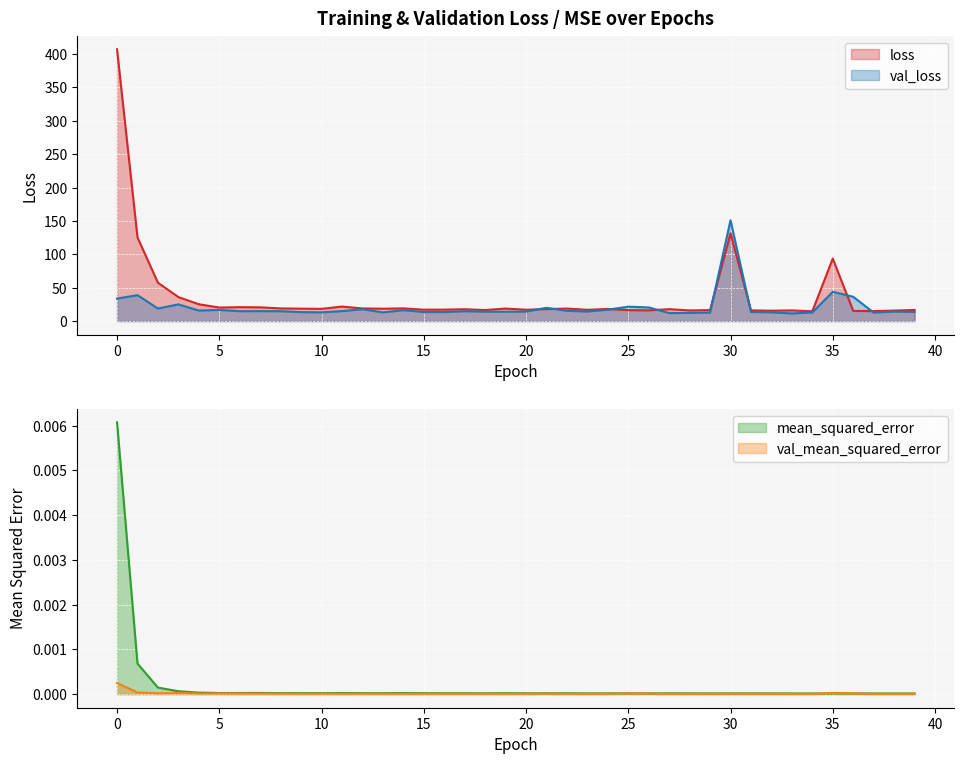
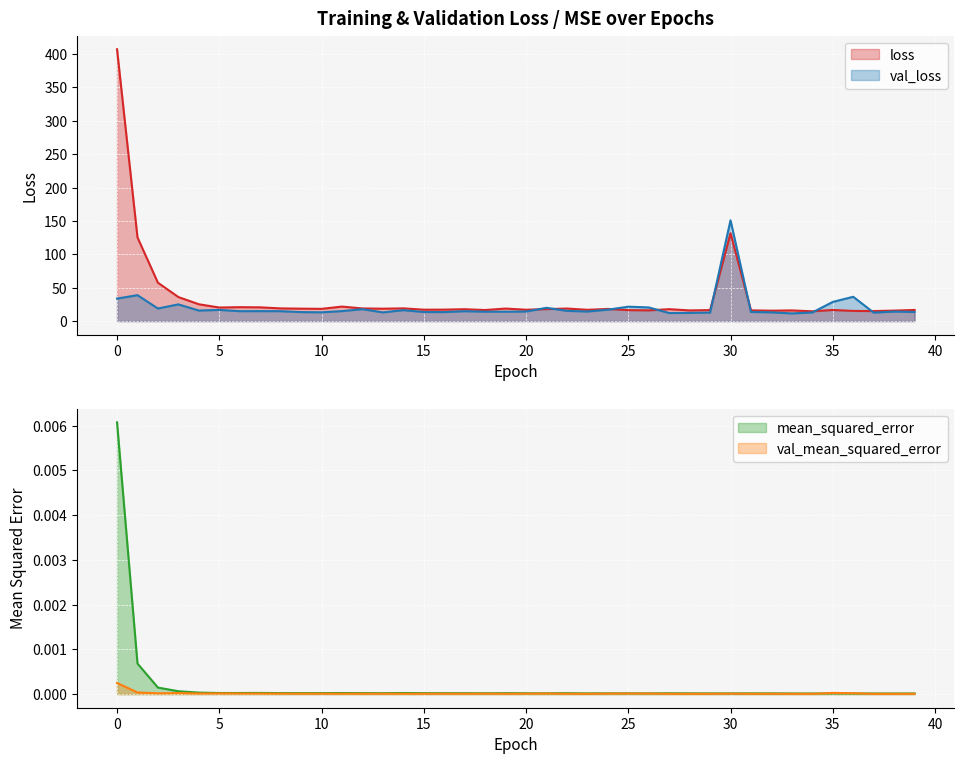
  {
    "Training & Validation Loss / MSE over Epochs": {
      "loss": {
        "0": 410,
        "10": 20,
        "25": 20,
        "30": 130,
-       "35": 90
+       "35": 20
      },
      "val_loss": {
        "0": 30,
        "10": 10,
        "25": 20,
        "30": 150,
-       "35": 40
+       "35": 30
      }
    }
  }
